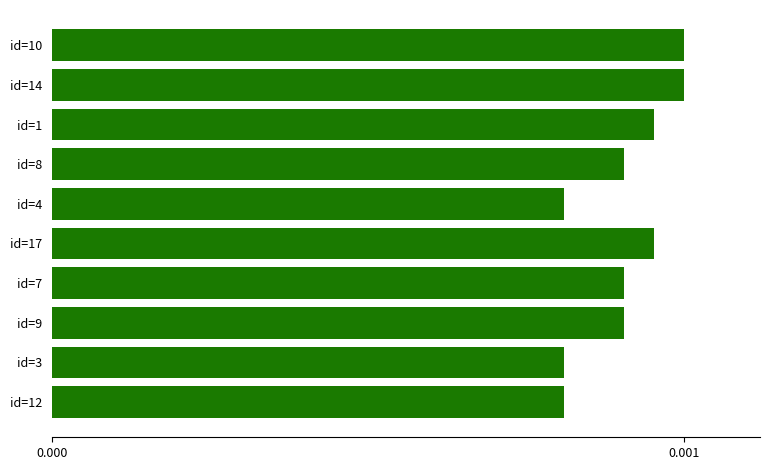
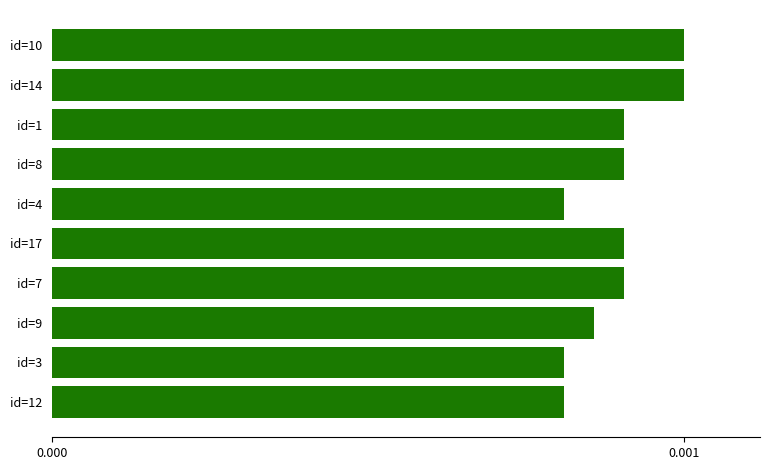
  {
    "id=10": 0.00100,
    "id=14": 0.00100,
-   "id=1": 0.00095,
+   "id=1": 0.00090,
    "id=8": 0.00090,
    "id=4": 0.00081,
-   "id=17": 0.00095,
+   "id=17": 0.00090,
    "id=7": 0.00090,
-   "id=9": 0.00090,
+   "id=9": 0.00086,
    "id=3": 0.00081,
    "id=12": 0.00081
  }
